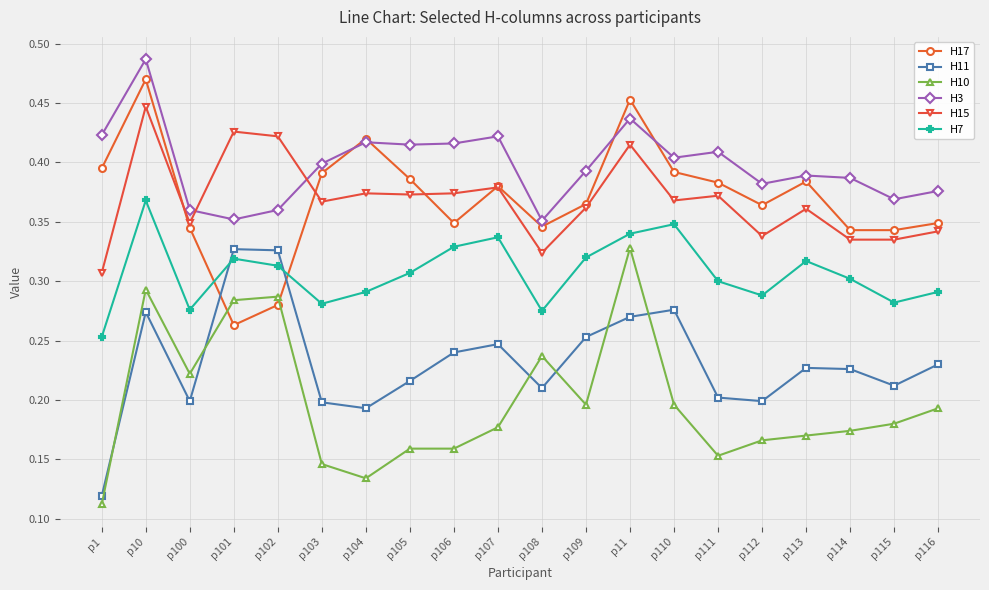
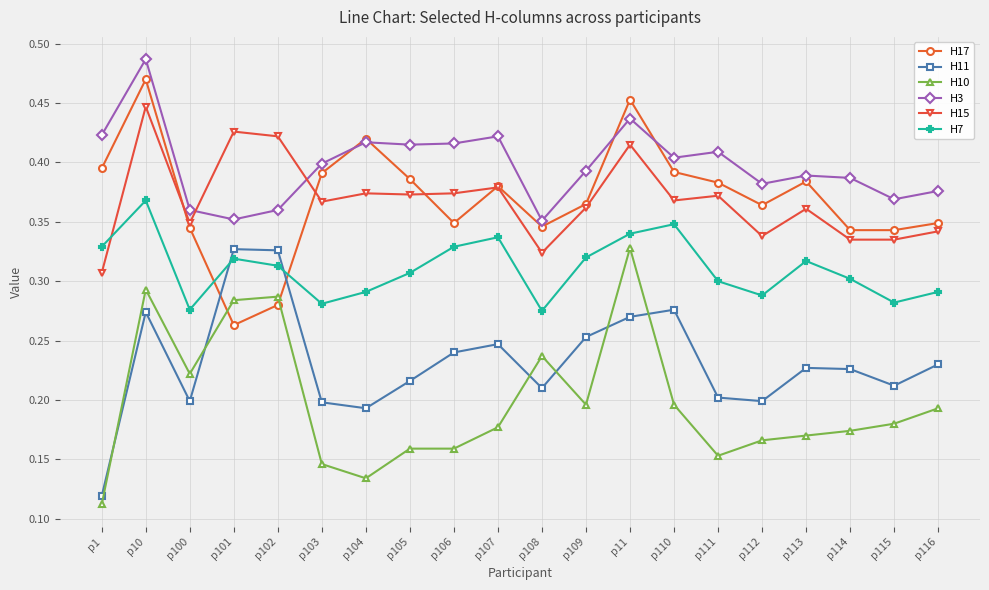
  {
    "H11": {
      "p1": 0.119,
      "p10": 0.274,
      "p100": 0.199,
      "p101": 0.327,
      "p102": 0.326,
      "p103": 0.198,
      "p104": 0.193,
      "p105": 0.216,
      "p106": 0.240,
      "p107": 0.247,
      "p108": 0.210,
      "p109": 0.253,
      "p11": 0.270,
      "p110": 0.276,
      "p111": 0.202,
      "p112": 0.199,
      "p113": 0.227,
      "p114": 0.226,
      "p115": 0.212,
      "p116": 0.230
    },
    "H10": {
      "p1": 0.112,
      "p10": 0.293,
      "p100": 0.222,
      "p101": 0.284,
      "p102": 0.287,
      "p103": 0.146,
      "p104": 0.134,
      "p105": 0.159,
      "p106": 0.159,
      "p107": 0.177,
      "p108": 0.237,
      "p109": 0.196,
      "p11": 0.328,
      "p110": 0.196,
      "p111": 0.153,
      "p112": 0.166,
      "p113": 0.170,
      "p114": 0.174,
      "p115": 0.180,
      "p116": 0.193
    },
    "H3": {
      "p1": 0.423,
      "p10": 0.487,
      "p100": 0.360,
      "p101": 0.352,
      "p102": 0.360,
      "p103": 0.399,
      "p104": 0.417,
      "p105": 0.415,
      "p106": 0.416,
      "p107": 0.422,
      "p108": 0.351,
      "p109": 0.393,
      "p11": 0.437,
      "p110": 0.404,
      "p111": 0.409,
      "p112": 0.382,
      "p113": 0.389,
      "p114": 0.387,
      "p115": 0.369,
      "p116": 0.376
    },
    "H7": {
-     "p1": 0.253,
+     "p1": 0.329,
      "p10": 0.368,
      "p100": 0.276,
      "p101": 0.319,
      "p102": 0.313,
      "p103": 0.281,
      "p104": 0.291,
      "p105": 0.307,
      "p106": 0.329,
      "p107": 0.337,
      "p108": 0.275,
      "p109": 0.320,
      "p11": 0.340,
      "p110": 0.348,
      "p111": 0.300,
      "p112": 0.288,
      "p113": 0.317,
      "p114": 0.302,
      "p115": 0.282,
      "p116": 0.291
    }
  }
